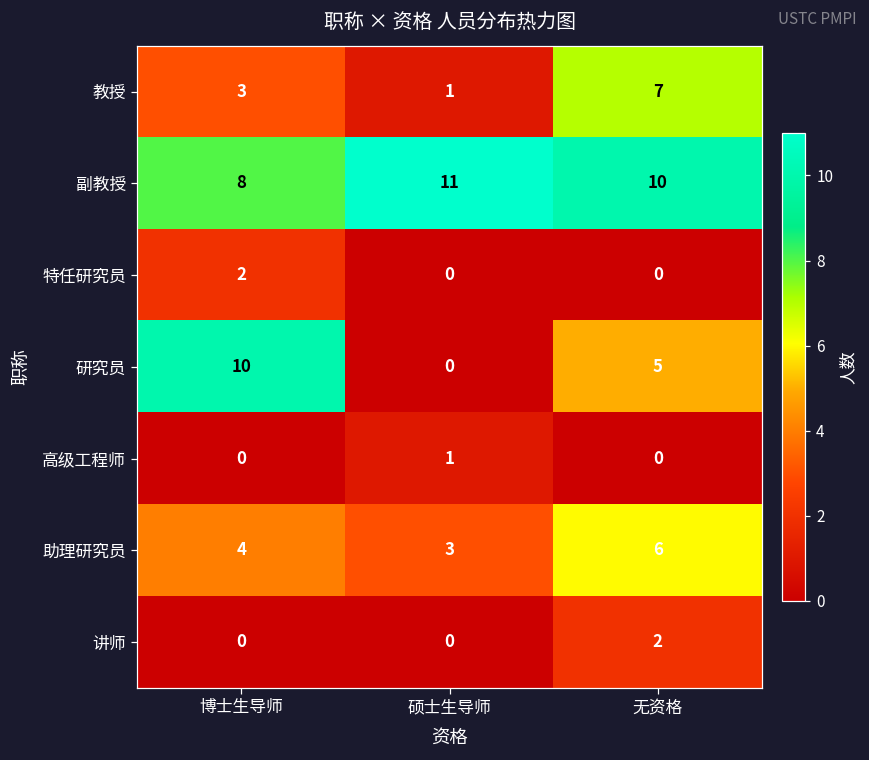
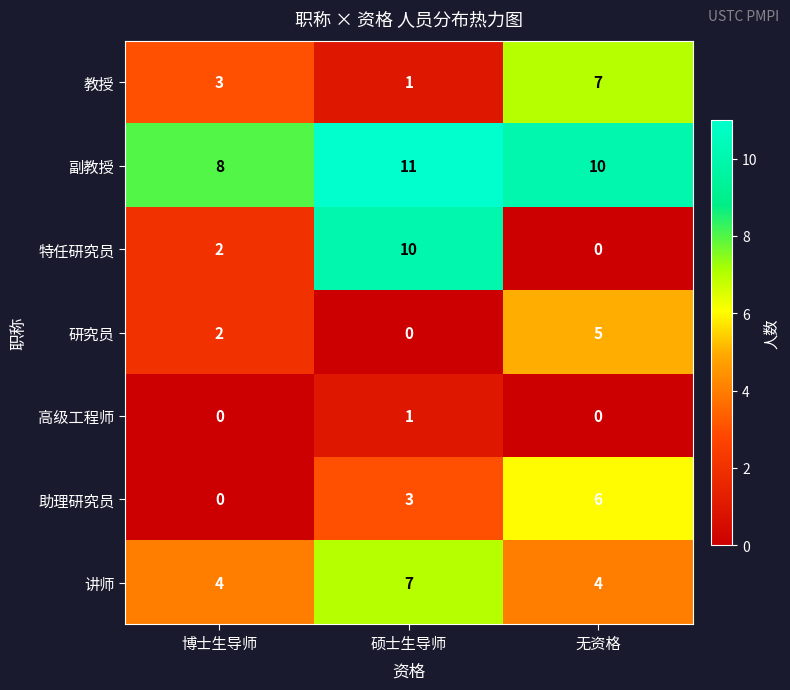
  {
    "教授": {
      "博士生导师": 3,
      "硕士生导师": 1,
      "无资格": 7
    },
    "副教授": {
      "博士生导师": 8,
      "硕士生导师": 11,
      "无资格": 10
    },
    "特任研究员": {
      "博士生导师": 2,
-     "硕士生导师": 0,
+     "硕士生导师": 10,
      "无资格": 0
    },
    "研究员": {
-     "博士生导师": 10,
+     "博士生导师": 2,
      "硕士生导师": 0,
      "无资格": 5
    },
    "高级工程师": {
      "博士生导师": 0,
      "硕士生导师": 1,
      "无资格": 0
    },
    "助理研究员": {
-     "博士生导师": 4,
+     "博士生导师": 0,
      "硕士生导师": 3,
      "无资格": 6
    },
    "讲师": {
-     "博士生导师": 0,
-     "硕士生导师": 0,
-     "无资格": 2
+     "博士生导师": 4,
+     "硕士生导师": 7,
+     "无资格": 4
    }
  }
